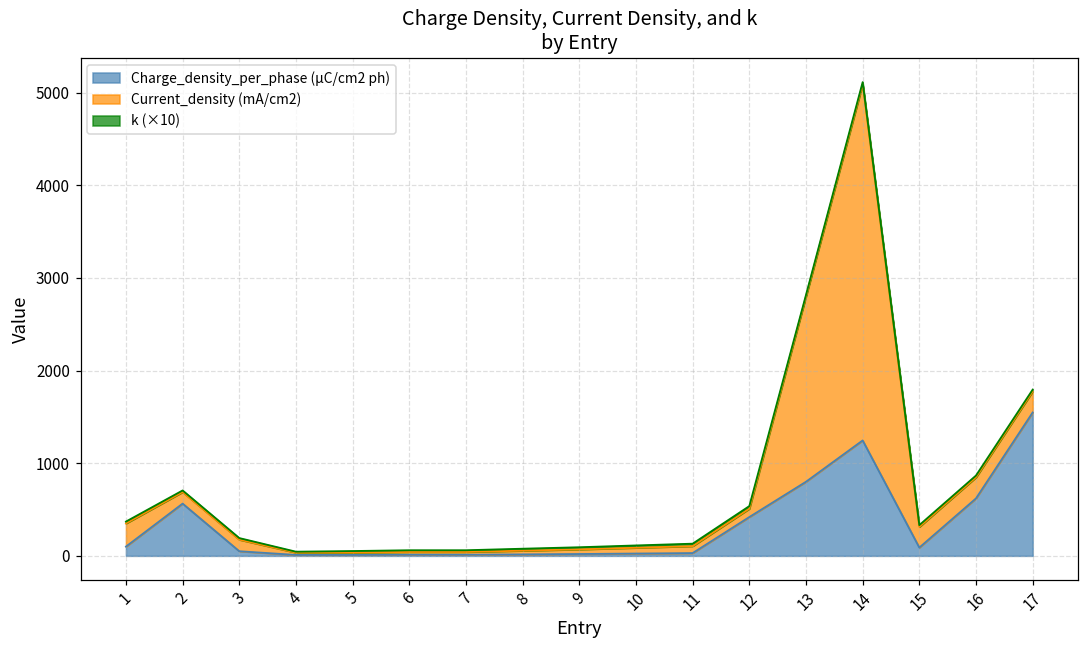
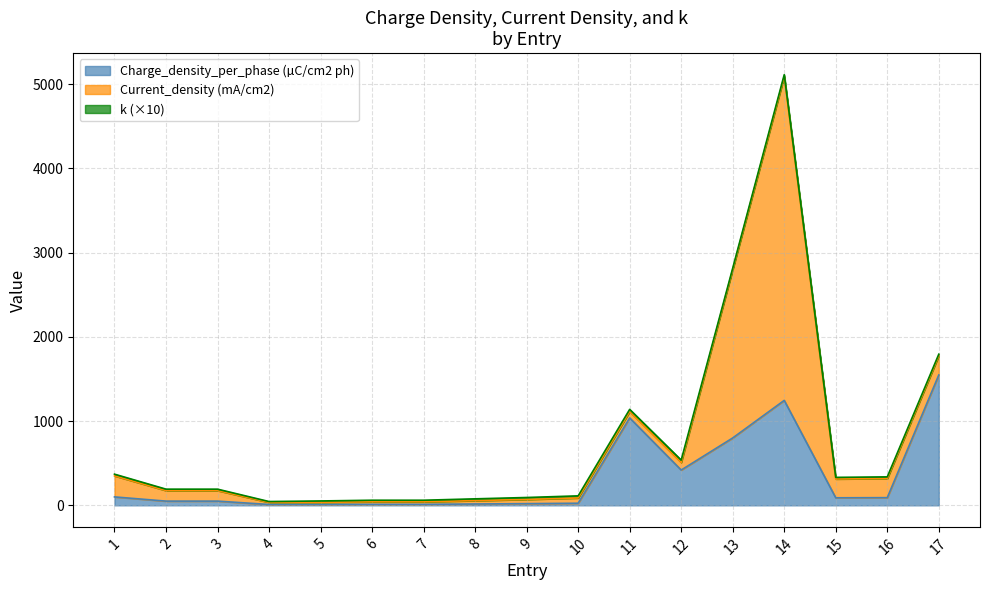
  {
    "Charge_density_per_phase (µC/cm2 ph)": {
      "1": 100,
-     "2": 600,
+     "2": 100,
      "3": 100,
      "8": 0,
      "9": 0,
      "10": 0,
-     "11": 0,
+     "11": 1000,
      "12": 400,
      "13": 800,
      "14": 1200,
      "15": 100,
-     "16": 600,
+     "16": 100,
      "17": 1500
    }
  }
